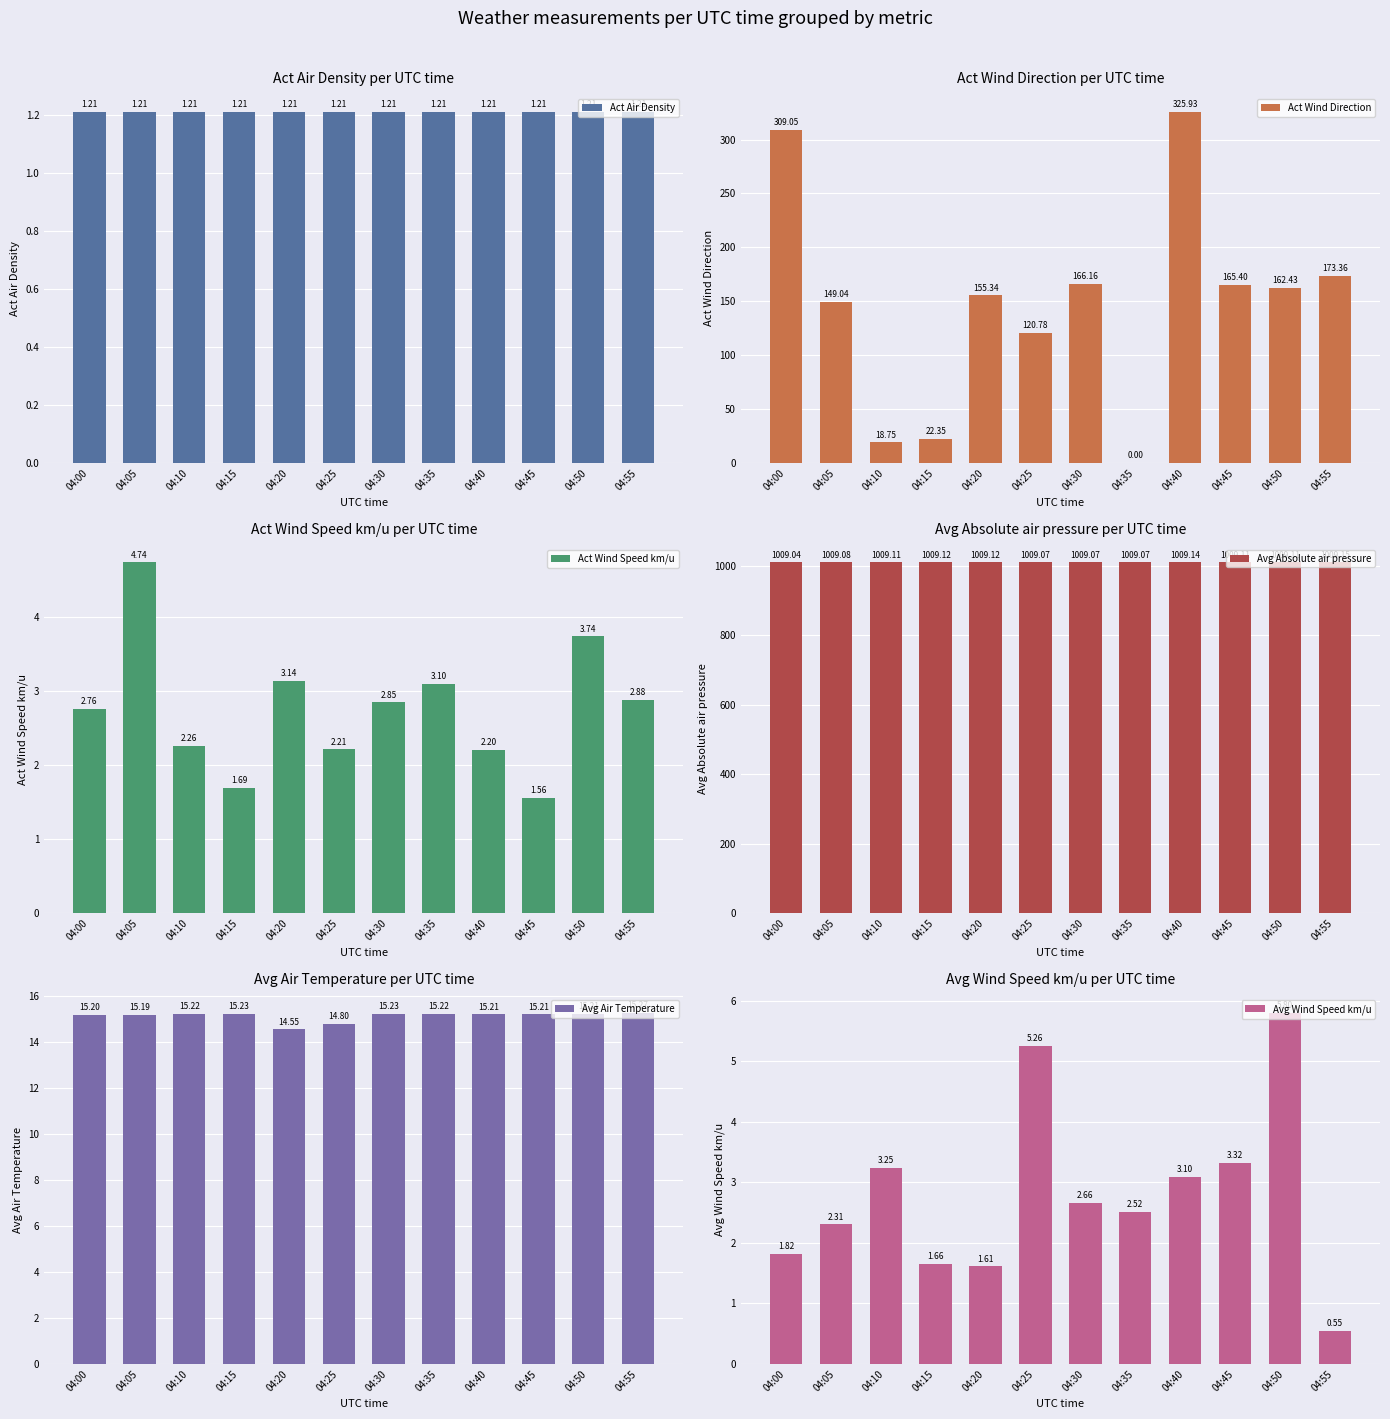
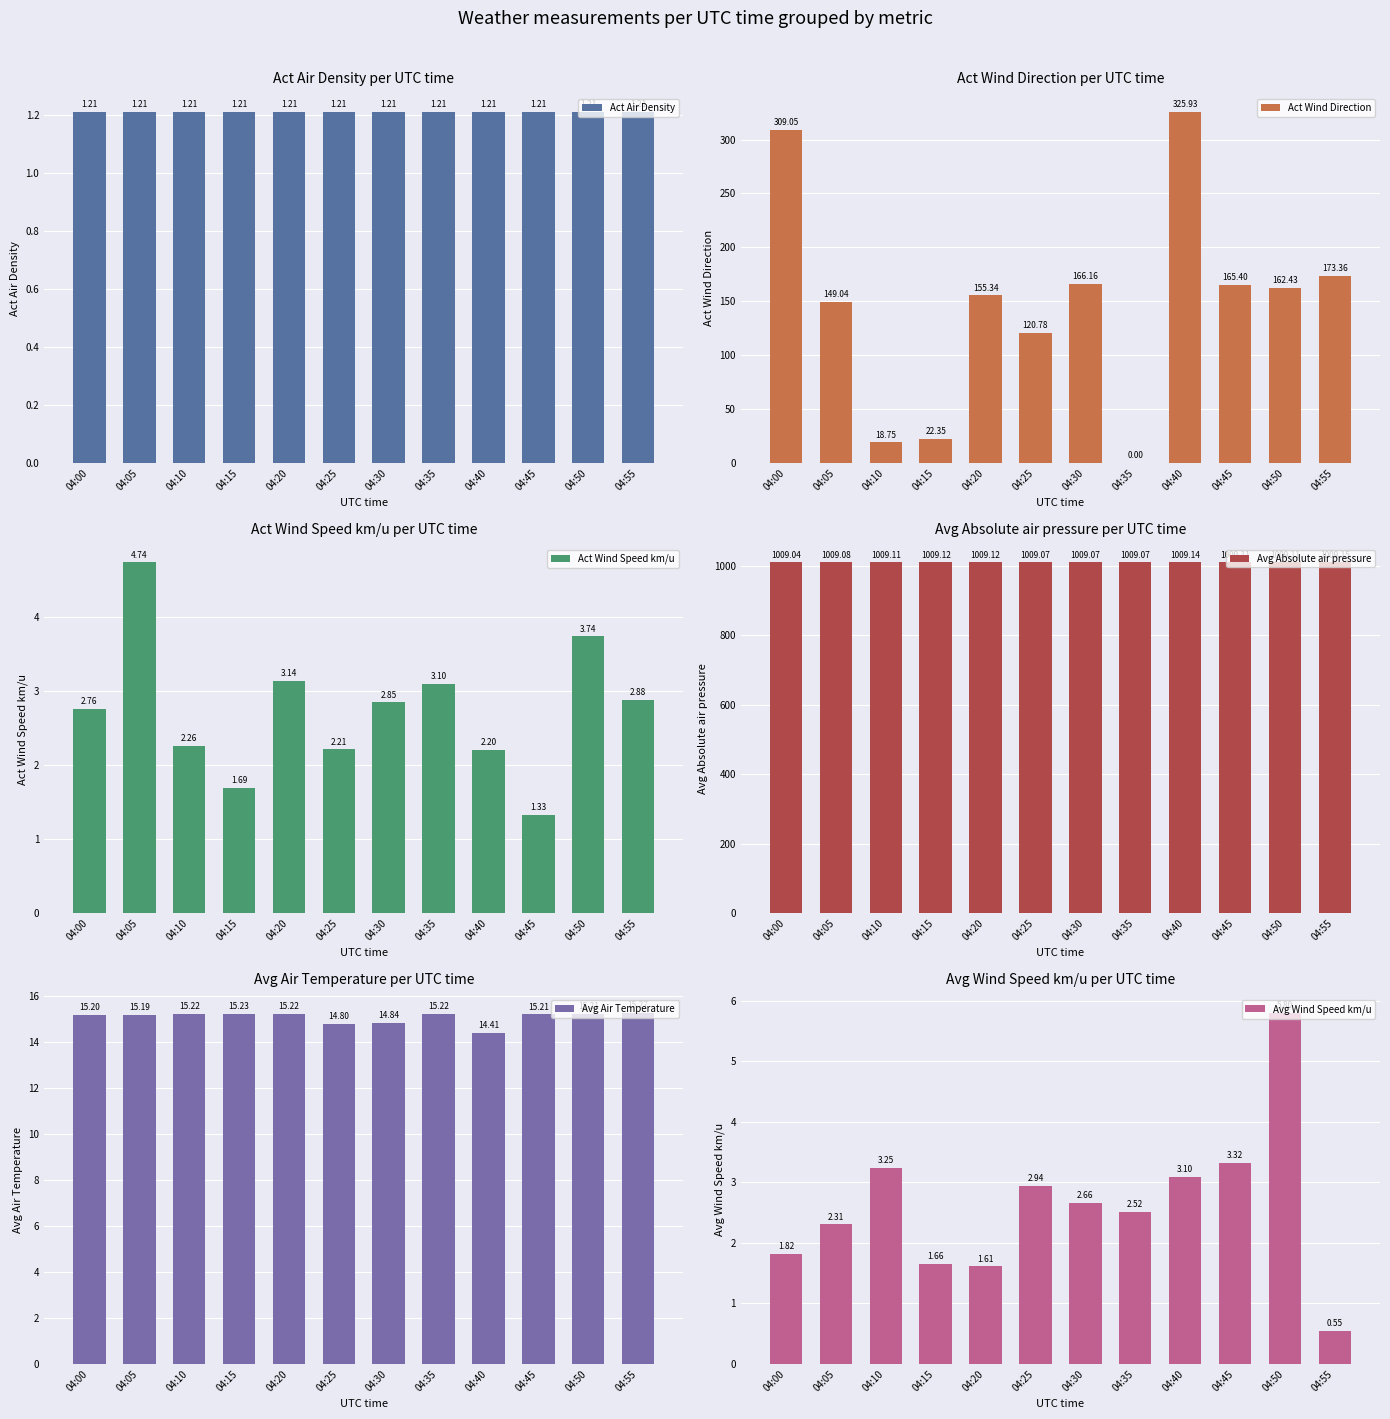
  {
    "Act Air Density per UTC time": {
      "04:00": 1.21,
      "04:05": 1.21,
      "04:10": 1.21,
      "04:15": 1.21,
      "04:20": 1.21,
      "04:25": 1.21,
      "04:30": 1.21,
      "04:35": 1.21,
      "04:40": 1.21,
      "04:45": 1.21
    },
    "Act Wind Direction per UTC time": {
      "04:00": 309.05,
      "04:05": 149.04,
      "04:10": 18.75,
      "04:15": 22.35,
      "04:20": 155.34,
      "04:25": 120.78,
      "04:30": 166.16,
      "04:35": 0.00,
      "04:40": 325.93,
      "04:45": 165.40,
      "04:50": 162.43,
      "04:55": 173.36
    },
    "Act Wind Speed km/u per UTC time": {
      "04:00": 2.76,
      "04:05": 4.74,
      "04:10": 2.26,
      "04:15": 1.69,
      "04:20": 3.14,
      "04:25": 2.21,
      "04:30": 2.85,
      "04:35": 3.10,
      "04:40": 2.20,
-     "04:45": 1.56,
+     "04:45": 1.33,
      "04:50": 3.74,
      "04:55": 2.88
    },
    "Avg Absolute air pressure per UTC time": {
      "04:00": 1009.04,
      "04:05": 1009.08,
      "04:10": 1009.11,
      "04:15": 1009.12,
      "04:20": 1009.12,
      "04:25": 1009.07,
      "04:30": 1009.07,
      "04:35": 1009.07,
      "04:40": 1009.14
    },
    "Avg Air Temperature per UTC time": {
      "04:00": 15.20,
      "04:05": 15.19,
      "04:10": 15.22,
      "04:15": 15.23,
-     "04:20": 14.55,
+     "04:20": 15.22,
      "04:25": 14.80,
-     "04:30": 15.23,
+     "04:30": 14.84,
      "04:35": 15.22,
-     "04:40": 15.21,
+     "04:40": 14.41,
      "04:45": 15.21
    },
    "Avg Wind Speed km/u per UTC time": {
      "04:00": 1.82,
      "04:05": 2.31,
      "04:10": 3.25,
      "04:15": 1.66,
      "04:20": 1.61,
-     "04:25": 5.26,
+     "04:25": 2.94,
      "04:30": 2.66,
      "04:35": 2.52,
      "04:40": 3.10,
      "04:45": 3.32,
      "04:55": 0.55
    }
  }
